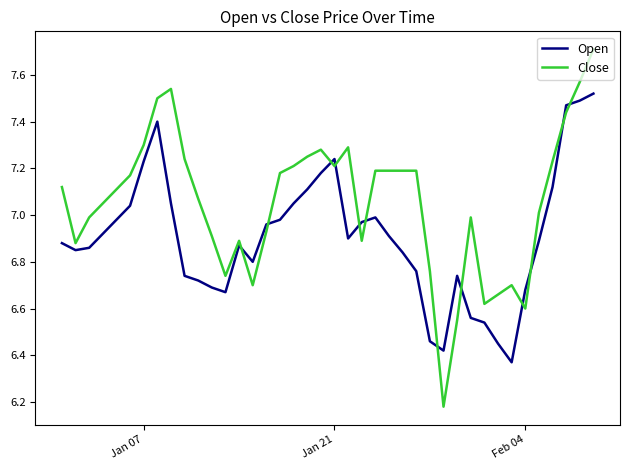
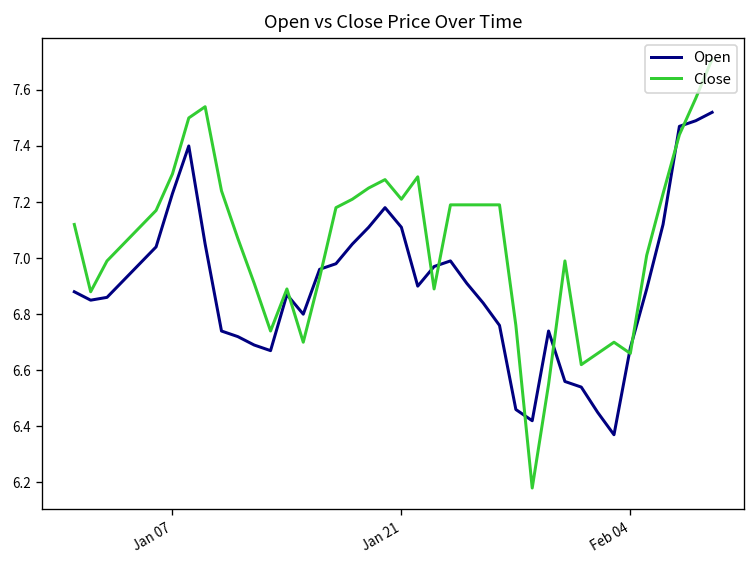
  {
    "Open": {
      "Jan 07": 7.23,
-     "Jan 21": 7.24,
+     "Jan 21": 7.11,
      "Feb 04": 6.68
    },
    "Close": {
      "Jan 07": 7.30,
      "Jan 21": 7.21,
-     "Feb 04": 6.60
+     "Feb 04": 6.66
    }
  }
